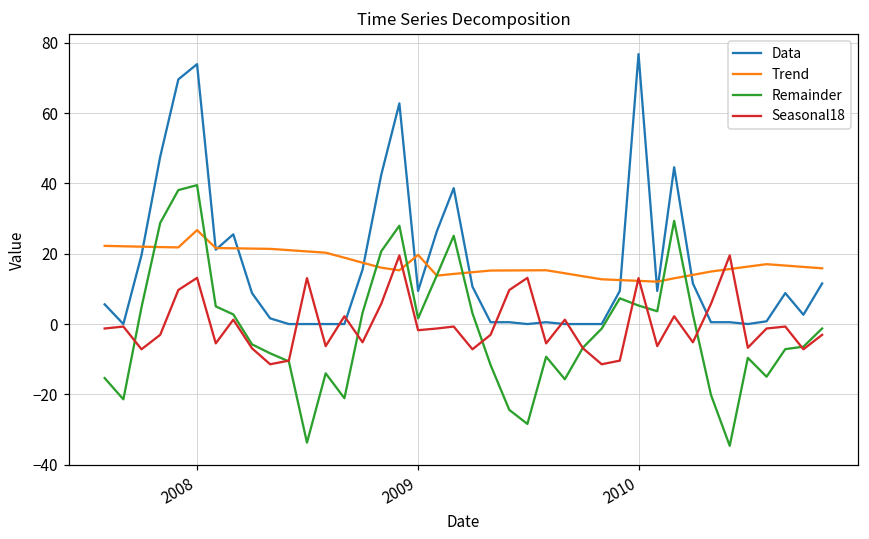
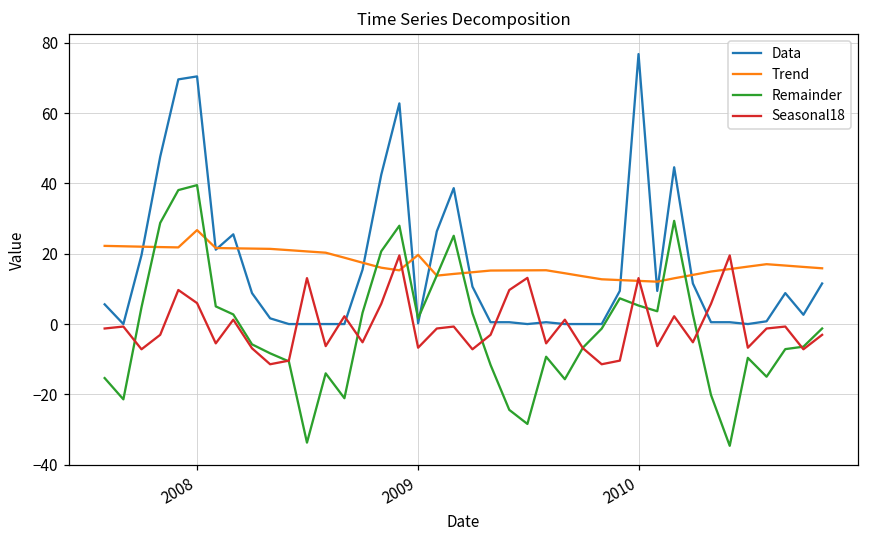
  {
    "Data": {
-     "2008": 74,
-     "2009": 9,
+     "2008": 70,
+     "2009": 0,
      "2010": 77
    },
    "Trend": {
      "2008": 27,
      "2009": 20
    },
    "Remainder": {
      "2008": 40,
      "2009": 2,
      "2010": 5
    },
    "Seasonal18": {
-     "2008": 13,
-     "2009": -2
+     "2008": 6,
+     "2009": -7
    }
  }
